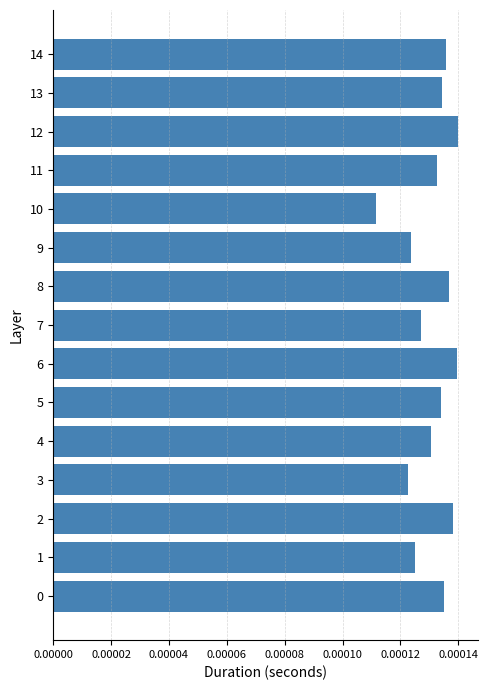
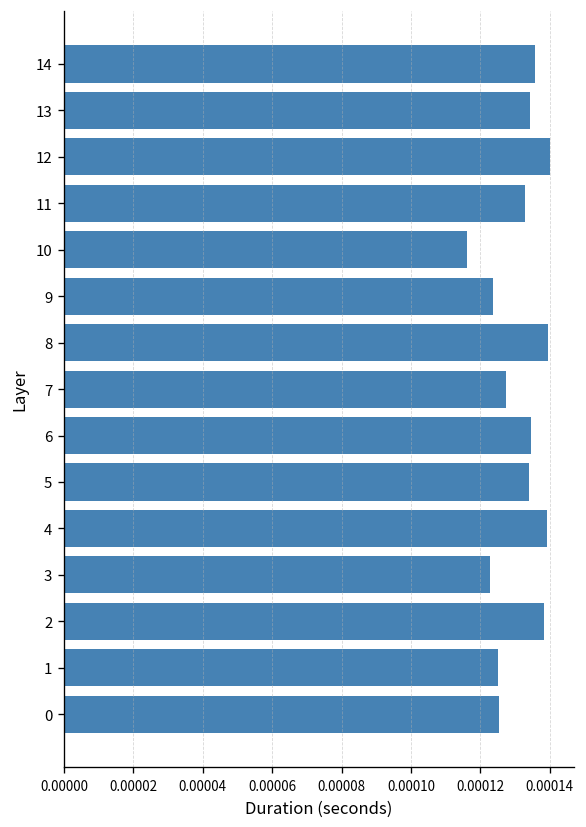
  {
    "14": 0.000136,
    "13": 0.000134,
    "12": 0.000140,
    "11": 0.000133,
-   "10": 0.000112,
+   "10": 0.000116,
    "9": 0.000124,
-   "8": 0.000137,
+   "8": 0.000140,
    "7": 0.000127,
-   "6": 0.000139,
+   "6": 0.000135,
    "5": 0.000134,
-   "4": 0.000130,
+   "4": 0.000139,
    "3": 0.000123,
    "2": 0.000138,
    "1": 0.000125,
-   "0": 0.000135
+   "0": 0.000125
  }
